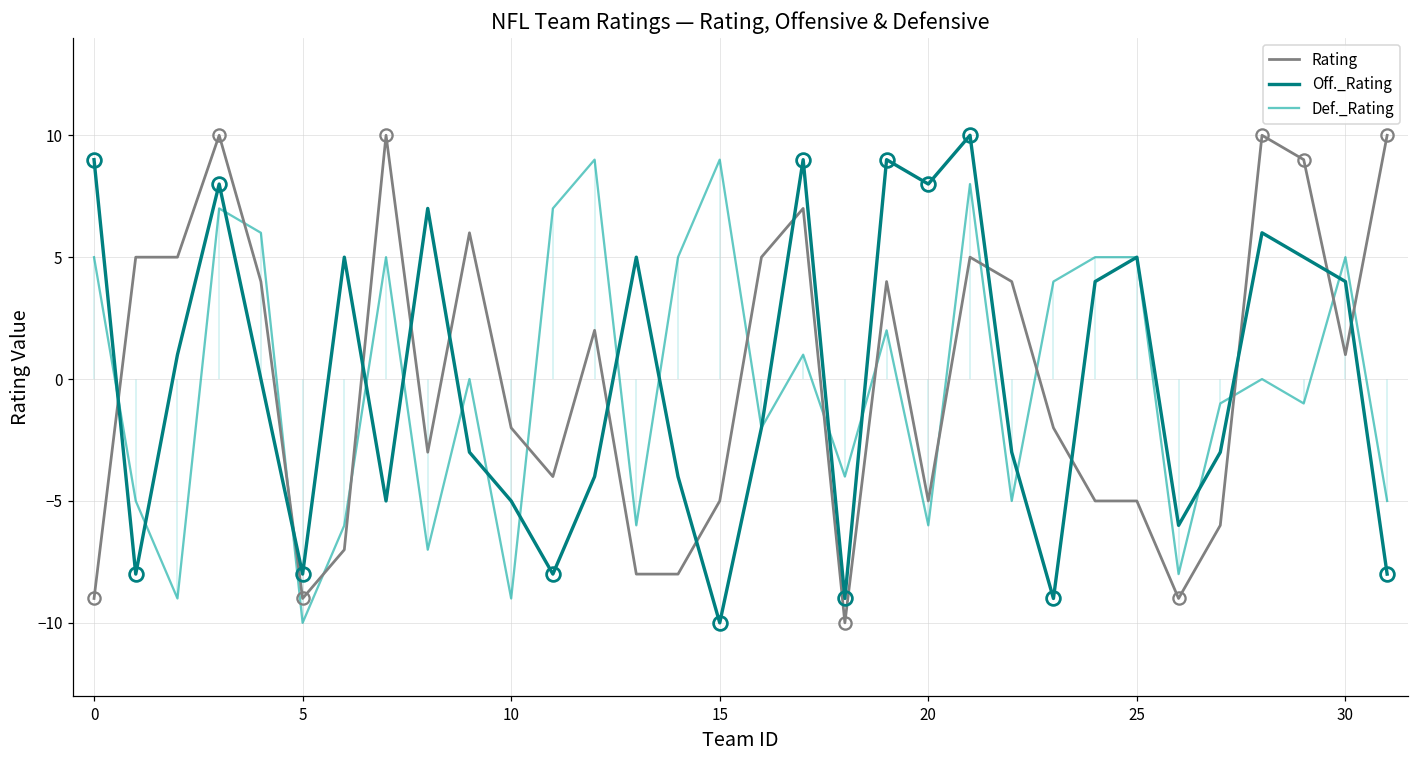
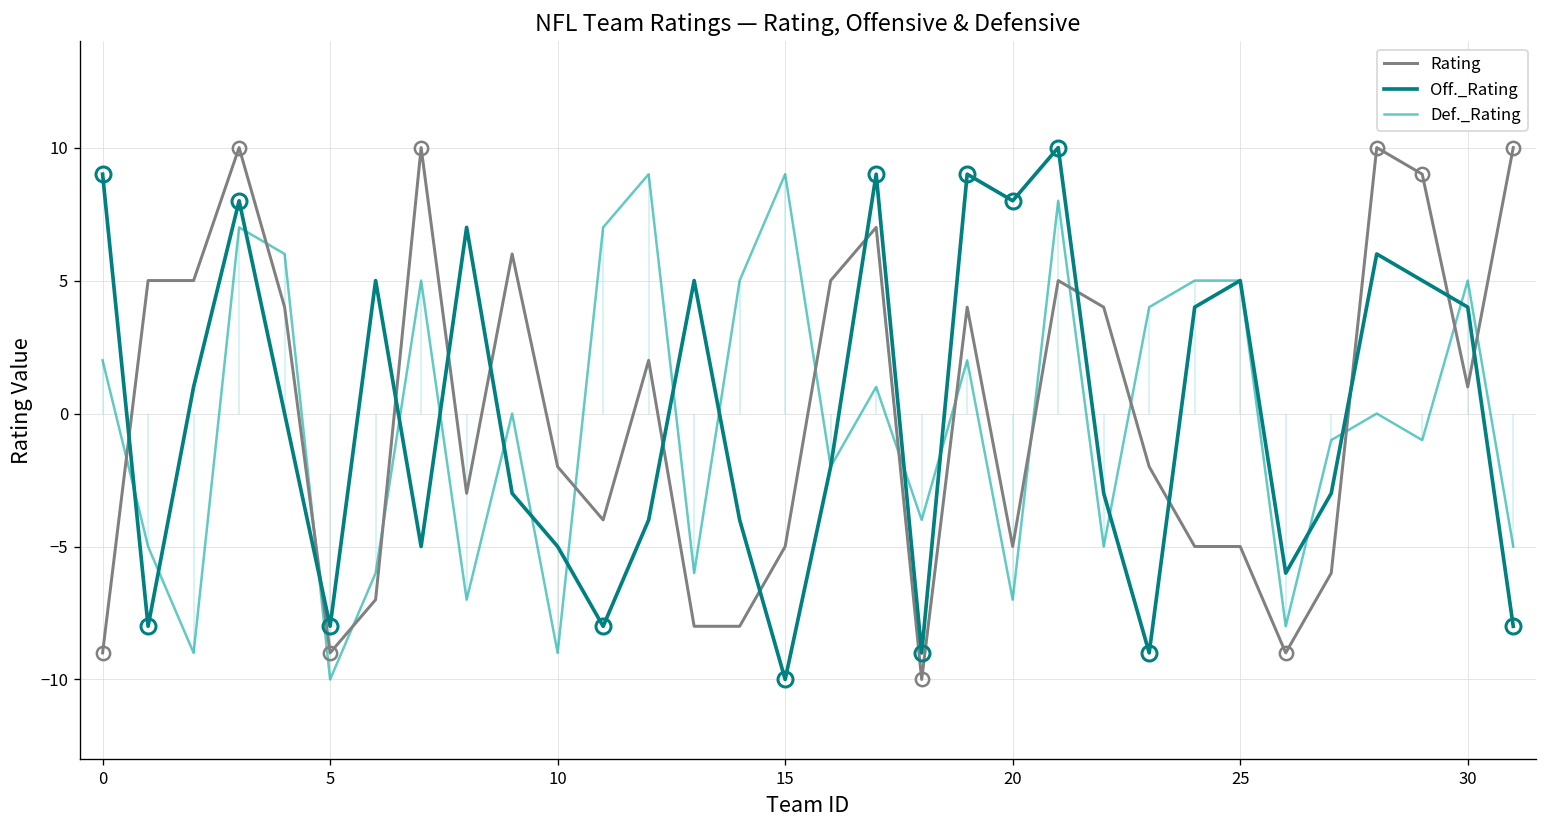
  {
    "Def._Rating": {
-     "0": 5,
+     "0": 2,
      "5": -10,
      "10": -9,
      "15": 9,
-     "20": -6,
+     "20": -7,
      "30": 5
    }
  }
